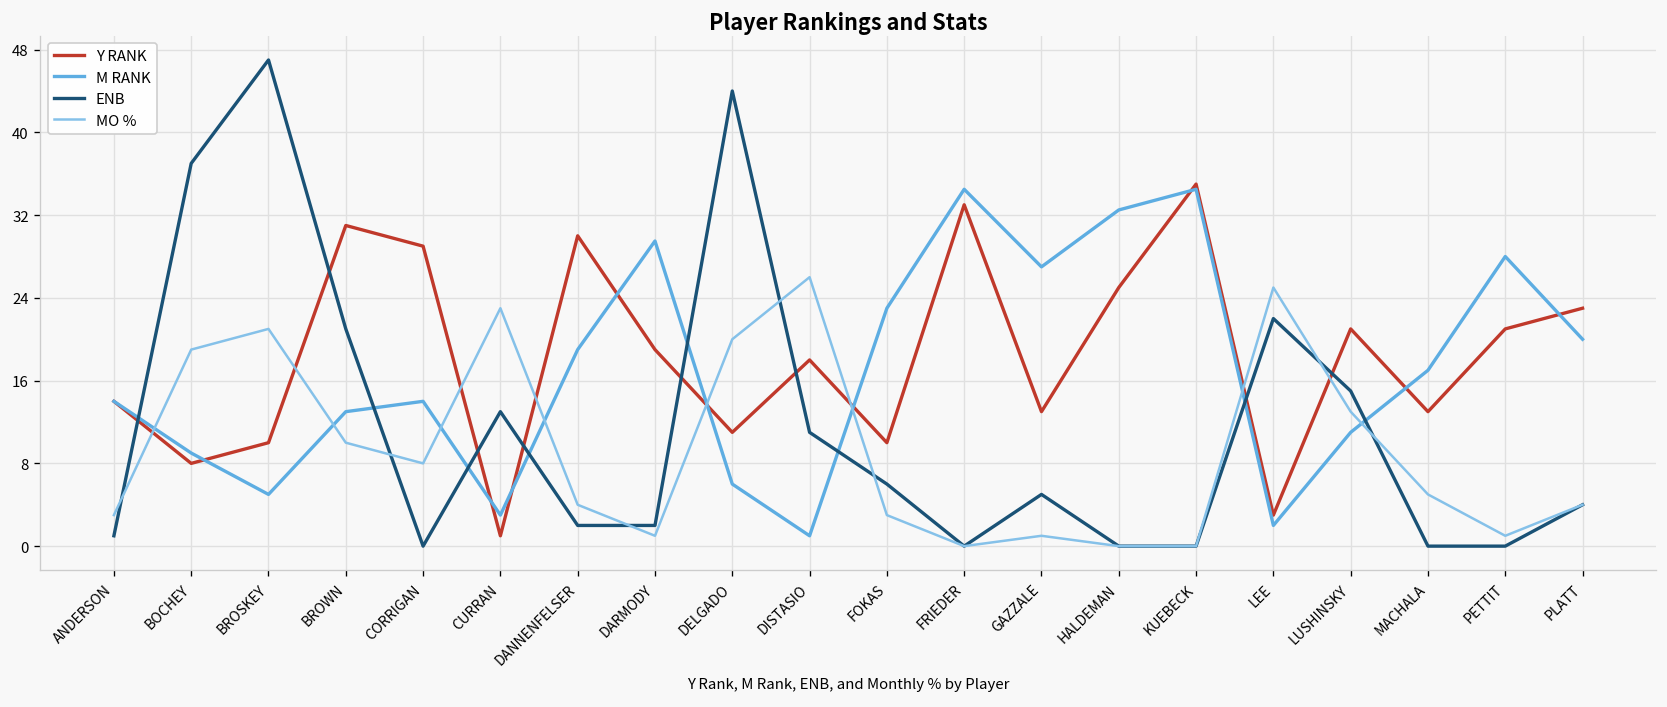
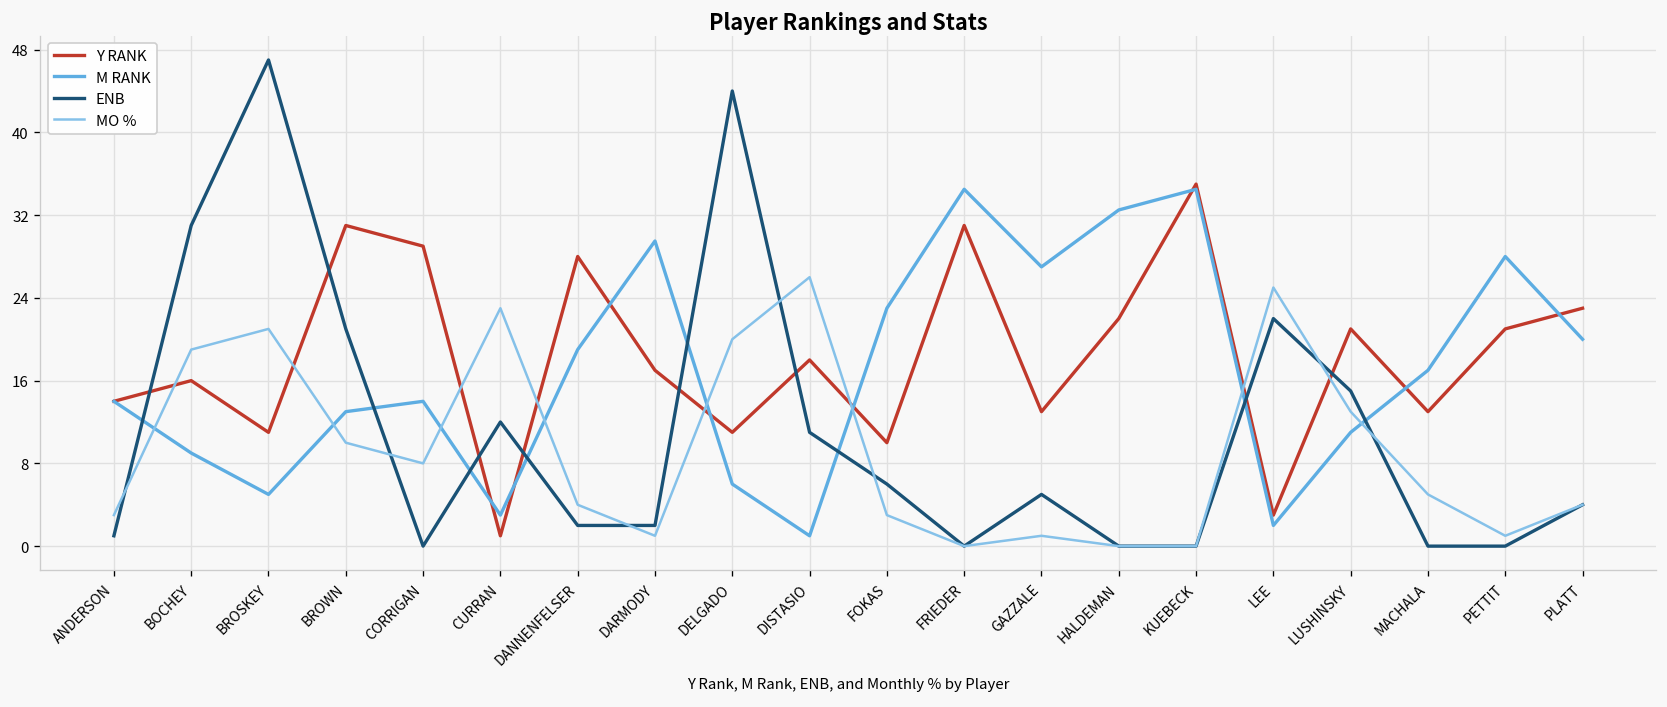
  {
    "Y RANK": {
-     "BOCHEY": 8,
-     "BROSKEY": 10,
+     "BOCHEY": 16,
+     "BROSKEY": 11,
      "BROWN": 31,
      "CORRIGAN": 29,
      "CURRAN": 1,
-     "DANNENFELSER": 30,
-     "DARMODY": 19,
+     "DANNENFELSER": 28,
+     "DARMODY": 17,
      "DELGADO": 11,
      "DISTASIO": 18,
      "FOKAS": 10,
-     "FRIEDER": 33,
+     "FRIEDER": 31,
      "GAZZALE": 13,
-     "HALDEMAN": 25,
+     "HALDEMAN": 22,
      "KUEBECK": 35,
      "LEE": 3,
      "LUSHINSKY": 21,
      "MACHALA": 13,
      "PETTIT": 21,
      "PLATT": 23
    },
    "ENB": {
      "ANDERSON": 1,
-     "BOCHEY": 37,
+     "BOCHEY": 31,
      "BROSKEY": 47,
      "BROWN": 21,
      "CORRIGAN": 0,
-     "CURRAN": 13,
+     "CURRAN": 12,
      "DANNENFELSER": 2,
      "DARMODY": 2,
      "DELGADO": 44,
      "DISTASIO": 11,
      "FOKAS": 6,
      "GAZZALE": 5,
      "LEE": 22,
      "LUSHINSKY": 15,
      "MACHALA": 0,
      "PETTIT": 0
    }
  }
